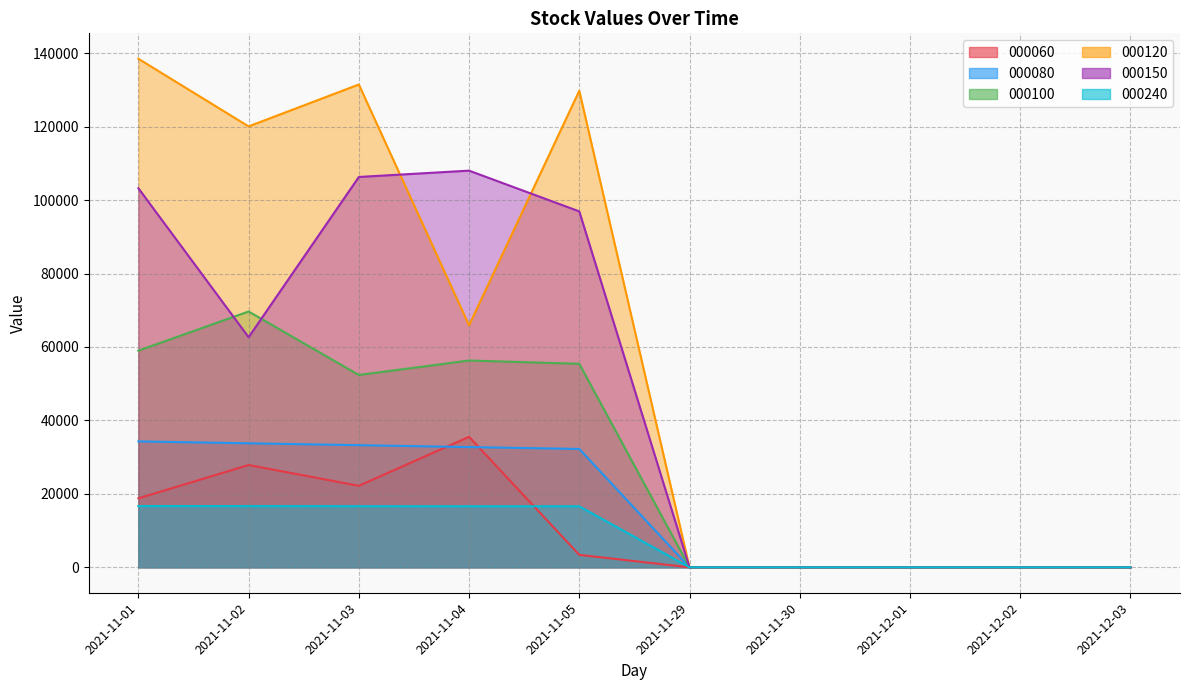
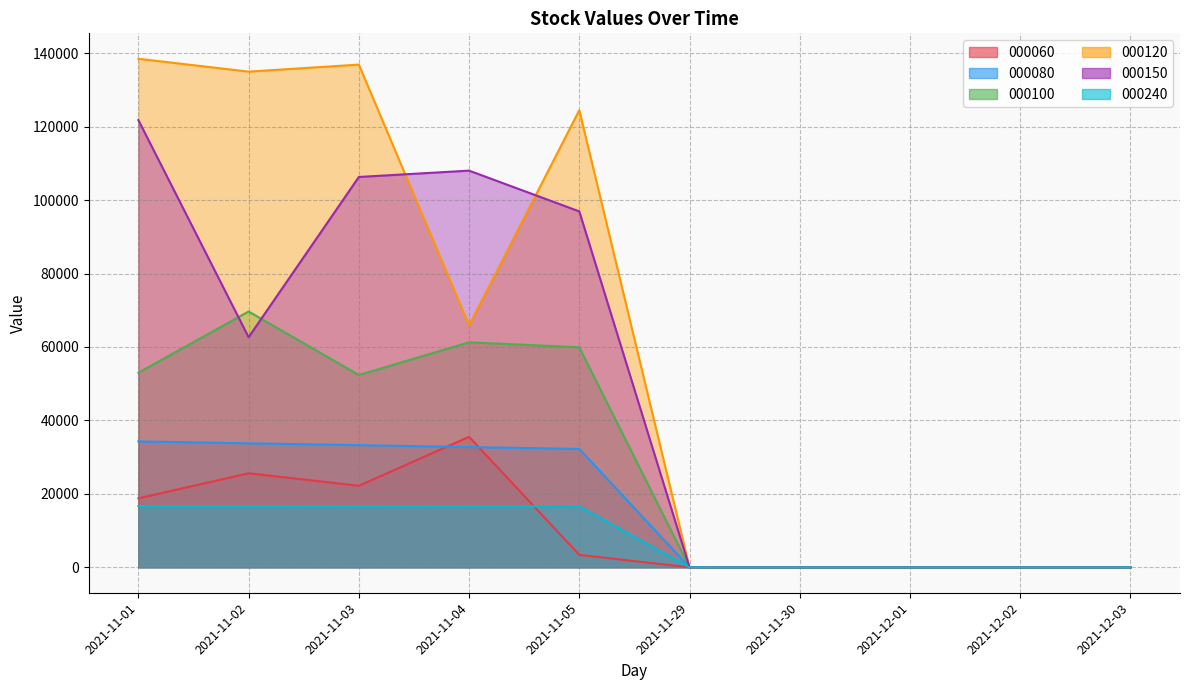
  {
    "000060": {
      "2021-11-01": 19000,
-     "2021-11-02": 28000,
+     "2021-11-02": 26000,
      "2021-11-03": 22000,
      "2021-11-04": 36000,
      "2021-11-05": 3000
    },
    "000100": {
-     "2021-11-01": 59000,
+     "2021-11-01": 53000,
      "2021-11-02": 70000,
      "2021-11-03": 52000,
-     "2021-11-04": 56000,
-     "2021-11-05": 55000
+     "2021-11-04": 61000,
+     "2021-11-05": 60000
    },
    "000120": {
      "2021-11-01": 138000,
-     "2021-11-02": 120000,
-     "2021-11-03": 131000,
+     "2021-11-02": 135000,
+     "2021-11-03": 137000,
      "2021-11-04": 66000,
-     "2021-11-05": 130000
+     "2021-11-05": 124000
    },
    "000150": {
-     "2021-11-01": 103000,
+     "2021-11-01": 122000,
      "2021-11-02": 63000,
      "2021-11-03": 106000,
      "2021-11-04": 108000,
      "2021-11-05": 97000
    }
  }
